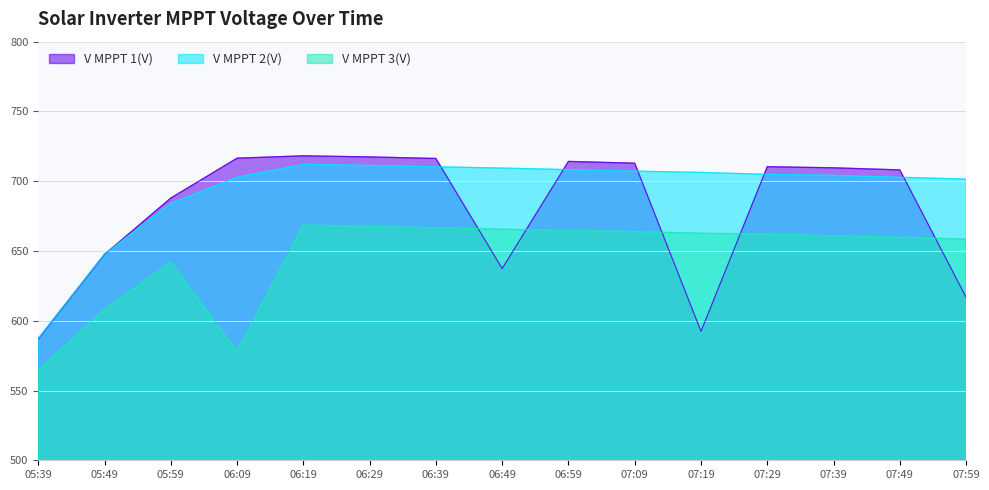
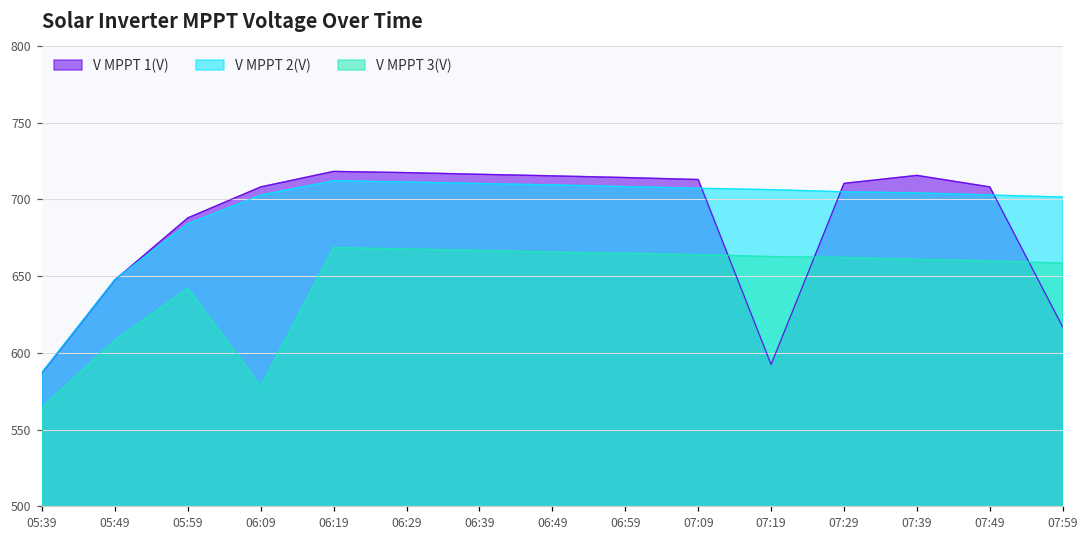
  {
    "V MPPT 1(V)": {
      "05:59": 688,
-     "06:09": 717,
+     "06:09": 708,
      "06:19": 718,
      "06:29": 717,
      "06:39": 716,
-     "06:49": 637,
+     "06:49": 715,
      "06:59": 714,
      "07:09": 713,
      "07:19": 592,
      "07:29": 710,
-     "07:39": 710,
+     "07:39": 716,
      "07:49": 708,
      "07:59": 617
    },
    "V MPPT 2(V)": {
      "05:59": 684,
      "06:09": 703,
      "06:19": 712,
      "06:29": 711,
      "06:39": 710,
      "06:49": 709,
      "06:59": 708,
      "07:09": 707,
      "07:19": 706,
      "07:29": 705,
      "07:39": 704,
      "07:49": 703,
      "07:59": 702
    },
    "V MPPT 3(V)": {
      "05:39": 565,
      "05:49": 608,
      "05:59": 642,
      "06:09": 578,
      "06:19": 669,
      "06:29": 668,
      "06:39": 667,
      "06:49": 666,
      "06:59": 665,
      "07:09": 664,
      "07:19": 663,
      "07:29": 662,
      "07:39": 661,
      "07:49": 660,
      "07:59": 658
    }
  }
